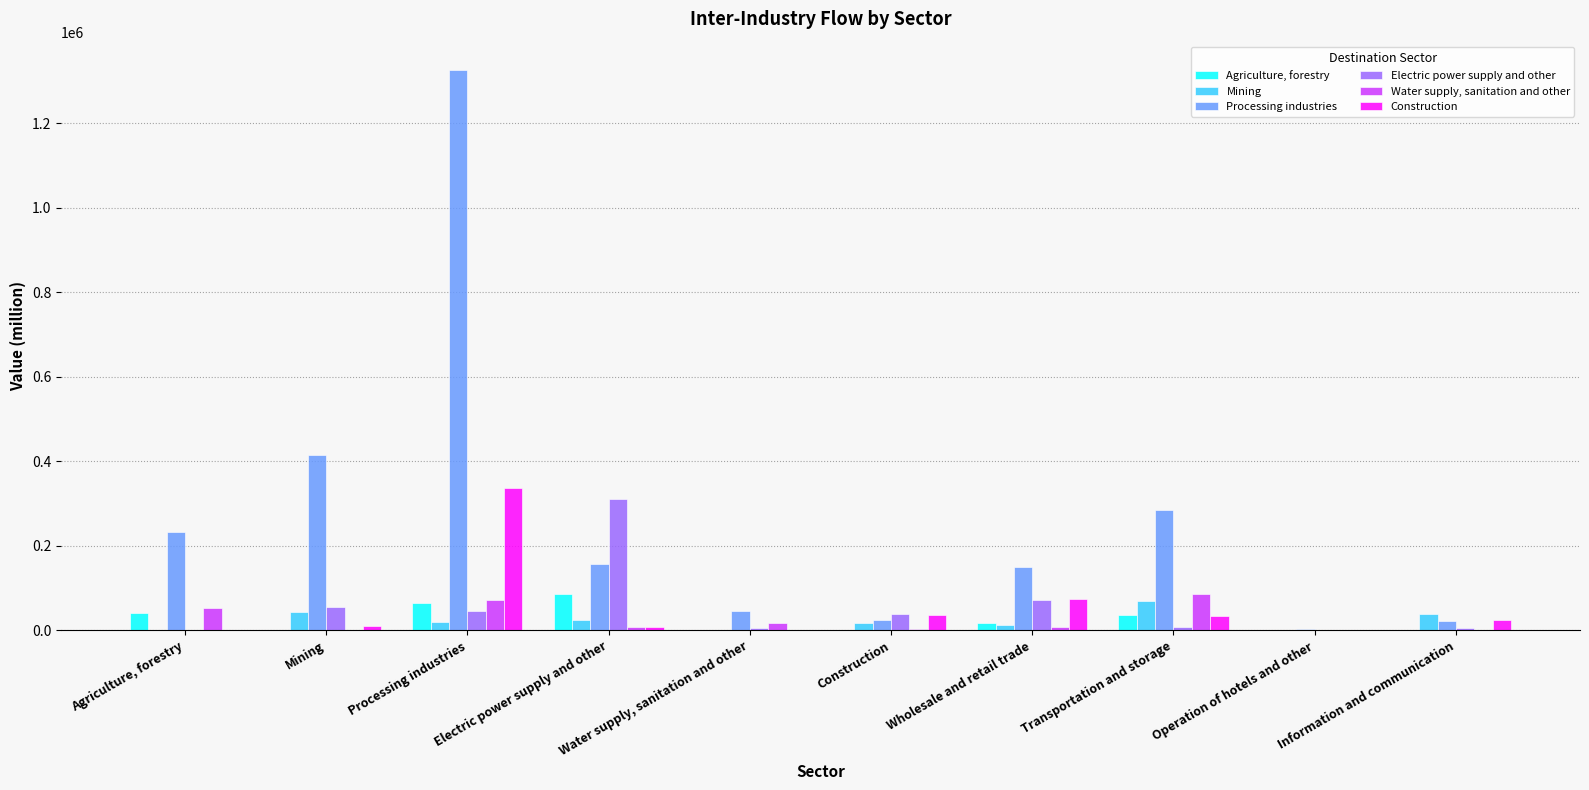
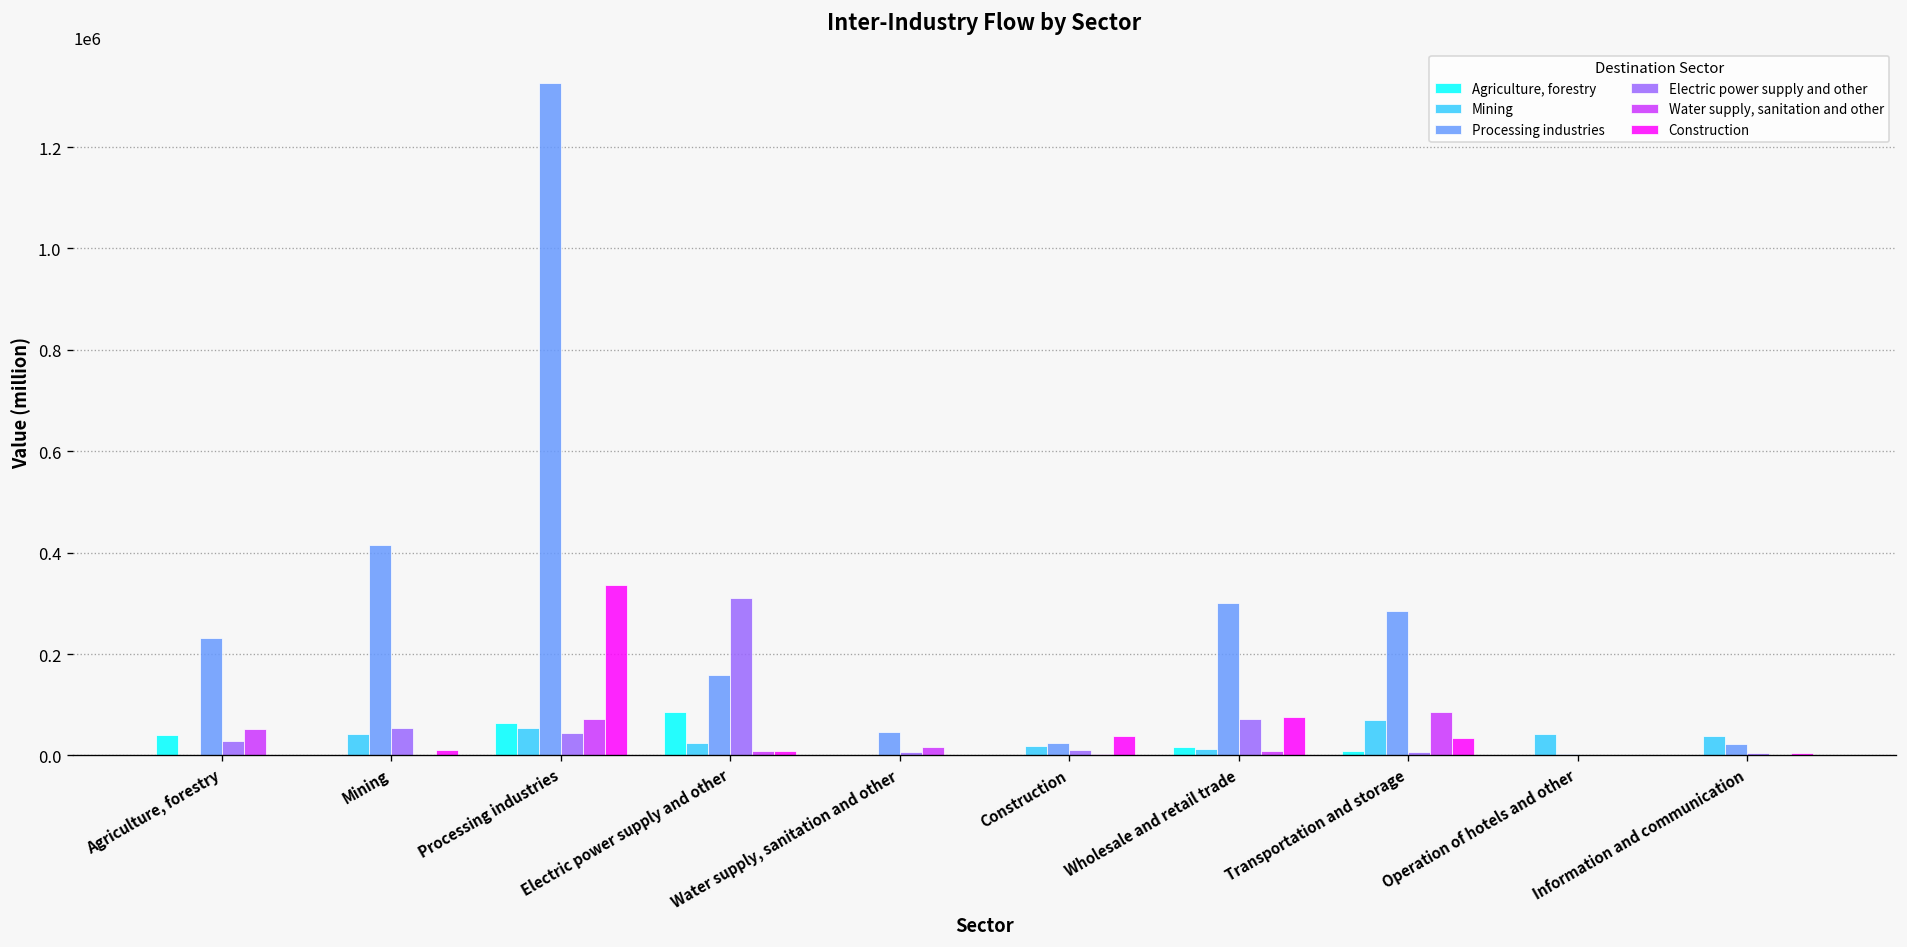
  {
    "Agriculture, forestry": {
      "Agriculture, forestry": 40000,
      "Processing industries": 60000,
      "Electric power supply and other": 90000,
      "Wholesale and retail trade": 20000,
-     "Transportation and storage": 40000
+     "Transportation and storage": 10000
    },
    "Mining": {
      "Mining": 40000,
-     "Processing industries": 20000,
+     "Processing industries": 50000,
      "Electric power supply and other": 20000,
      "Construction": 20000,
      "Wholesale and retail trade": 10000,
      "Transportation and storage": 70000,
-     "Operation of hotels and other": 0,
+     "Operation of hotels and other": 40000,
      "Information and communication": 40000
    },
    "Processing industries": {
      "Agriculture, forestry": 230000,
      "Mining": 420000,
      "Processing industries": 1330000,
      "Electric power supply and other": 160000,
      "Water supply, sanitation and other": 50000,
      "Construction": 20000,
-     "Wholesale and retail trade": 150000,
+     "Wholesale and retail trade": 300000,
      "Transportation and storage": 290000,
      "Information and communication": 20000
    },
    "Electric power supply and other": {
-     "Agriculture, forestry": 0,
+     "Agriculture, forestry": 30000,
      "Mining": 50000,
      "Processing industries": 40000,
      "Electric power supply and other": 310000,
      "Water supply, sanitation and other": 10000,
-     "Construction": 40000,
+     "Construction": 10000,
      "Wholesale and retail trade": 70000,
      "Transportation and storage": 10000
    },
    "Water supply, sanitation and other": {
      "Agriculture, forestry": 50000,
      "Processing industries": 70000,
      "Electric power supply and other": 10000,
      "Water supply, sanitation and other": 20000,
      "Wholesale and retail trade": 10000,
      "Transportation and storage": 90000
    },
    "Construction": {
      "Mining": 10000,
      "Processing industries": 340000,
      "Electric power supply and other": 10000,
      "Construction": 40000,
      "Wholesale and retail trade": 80000,
      "Transportation and storage": 30000,
-     "Information and communication": 30000
+     "Information and communication": 0
    }
  }
